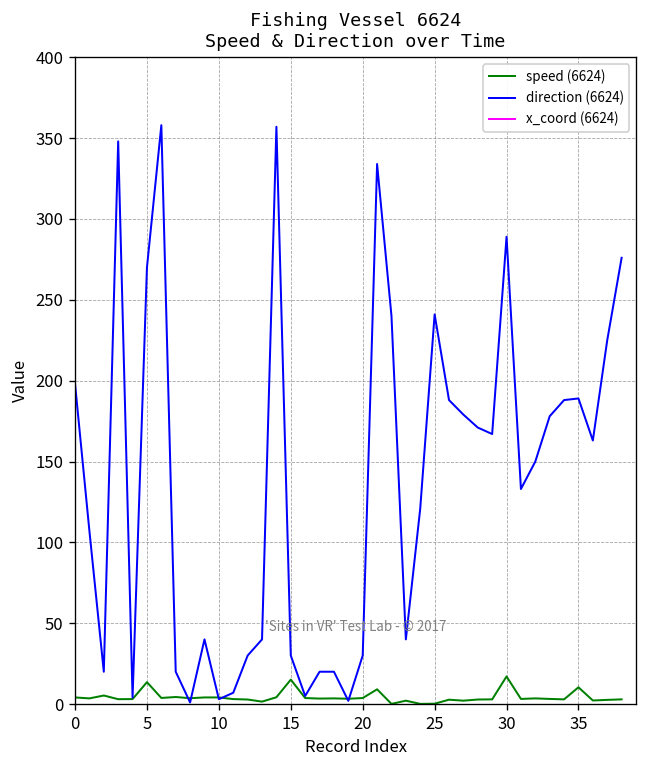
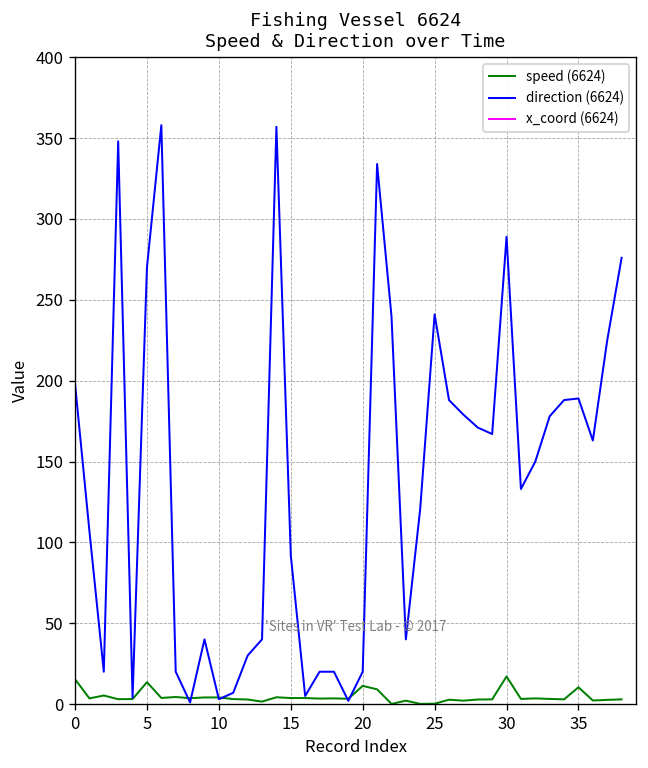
  {
    "speed (6624)": {
-     "0": 4,
+     "0": 15,
      "5": 14,
-     "15": 15,
-     "20": 4,
+     "15": 4,
+     "20": 11,
      "25": 0,
      "30": 17,
      "35": 10
    },
    "direction (6624)": {
      "0": 198,
      "5": 270,
-     "15": 30,
-     "20": 30,
+     "15": 92,
+     "20": 20,
      "25": 241,
      "30": 289,
      "35": 189
    }
  }
